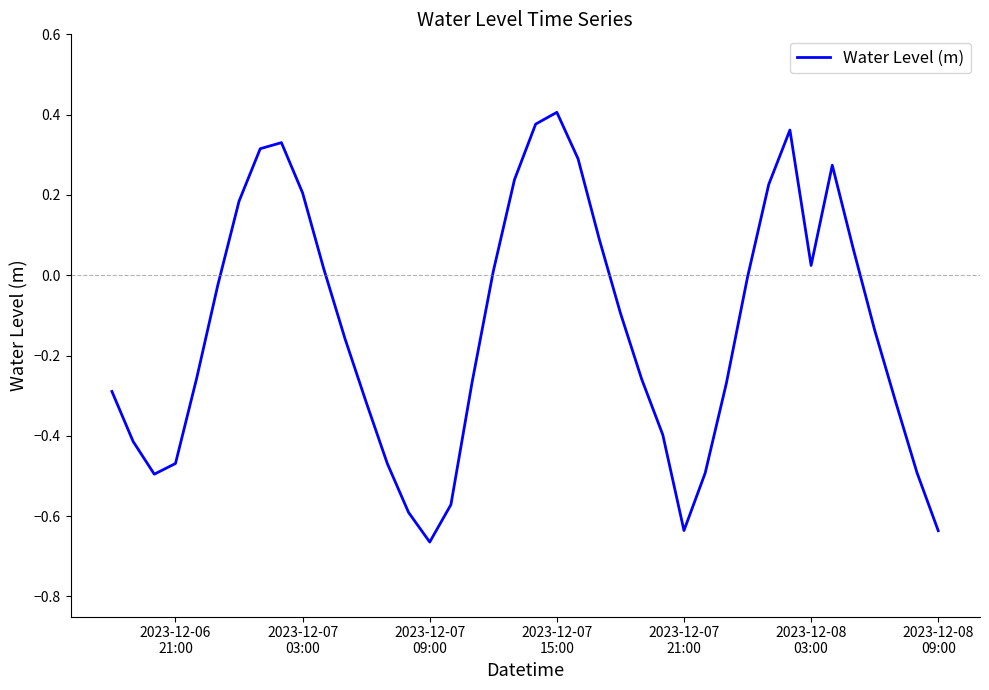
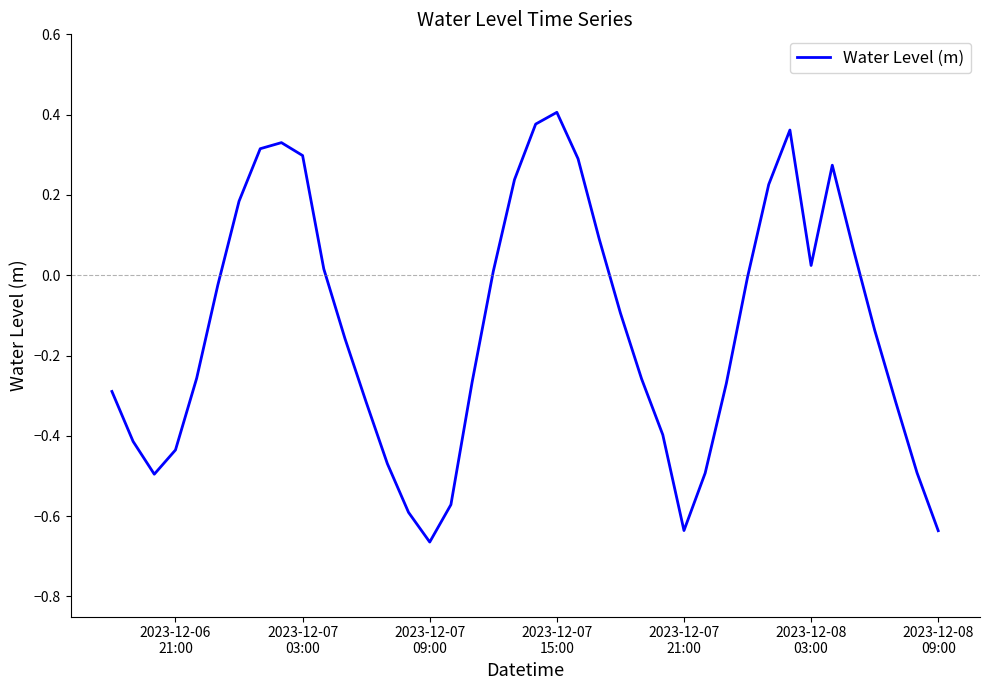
  {
-   "2023-12-06 21:00": -0.47,
-   "2023-12-07 03:00": 0.20,
+   "2023-12-06 21:00": -0.44,
+   "2023-12-07 03:00": 0.30,
    "2023-12-07 09:00": -0.66,
    "2023-12-07 15:00": 0.41,
    "2023-12-07 21:00": -0.64,
    "2023-12-08 03:00": 0.02,
    "2023-12-08 09:00": -0.64
  }
